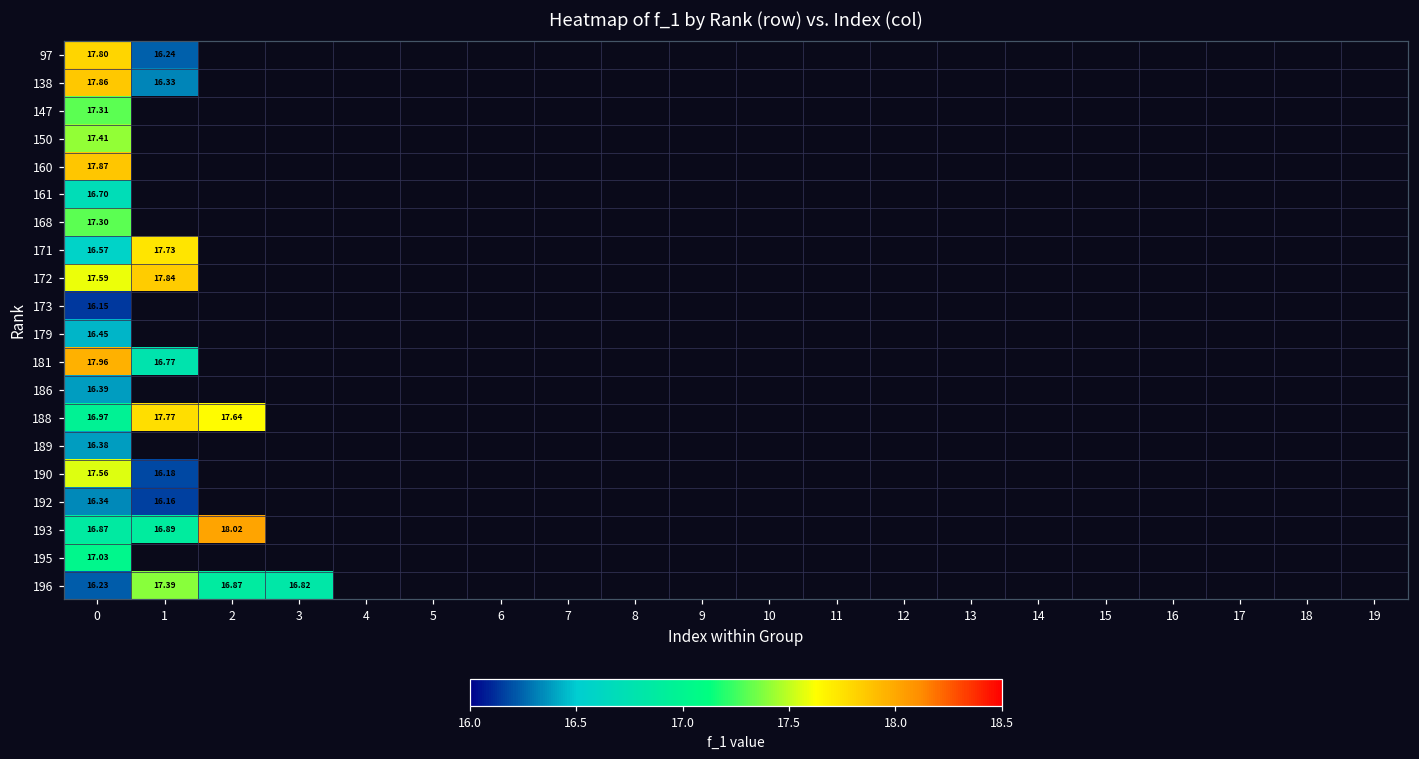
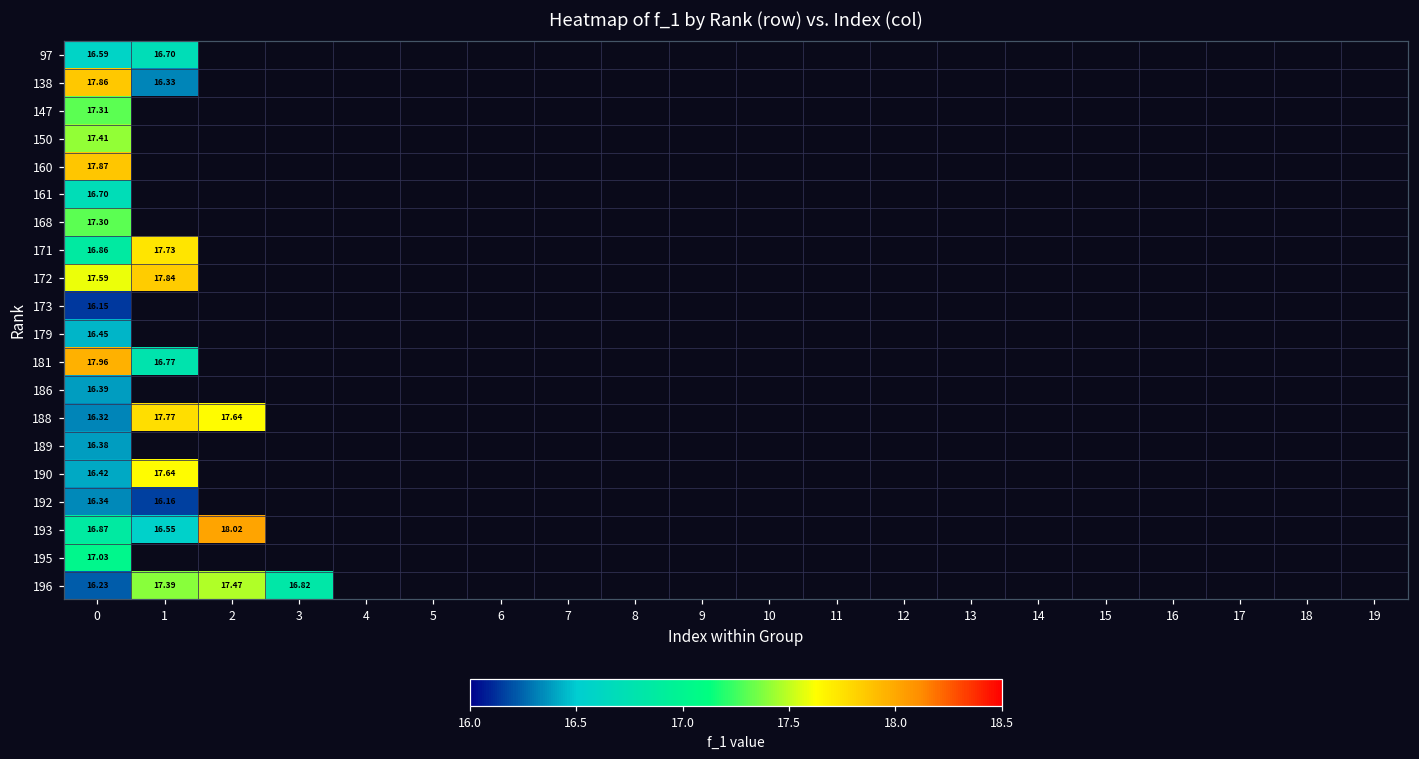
  {
    "97": {
-     "0": 17.80,
-     "1": 16.24
+     "0": 16.59,
+     "1": 16.70
    },
    "138": {
      "0": 17.86,
      "1": 16.33
    },
    "147": {
      "0": 17.31
    },
    "150": {
      "0": 17.41
    },
    "160": {
      "0": 17.87
    },
    "161": {
      "0": 16.70
    },
    "168": {
      "0": 17.30
    },
    "171": {
-     "0": 16.57,
+     "0": 16.86,
      "1": 17.73
    },
    "172": {
      "0": 17.59,
      "1": 17.84
    },
    "173": {
      "0": 16.15
    },
    "179": {
      "0": 16.45
    },
    "181": {
      "0": 17.96,
      "1": 16.77
    },
    "186": {
      "0": 16.39
    },
    "188": {
-     "0": 16.97,
+     "0": 16.32,
      "1": 17.77,
      "2": 17.64
    },
    "189": {
      "0": 16.38
    },
    "190": {
-     "0": 17.56,
-     "1": 16.18
+     "0": 16.42,
+     "1": 17.64
    },
    "192": {
      "0": 16.34,
      "1": 16.16
    },
    "193": {
      "0": 16.87,
-     "1": 16.89,
+     "1": 16.55,
      "2": 18.02
    },
    "195": {
      "0": 17.03
    },
    "196": {
      "0": 16.23,
      "1": 17.39,
-     "2": 16.87,
+     "2": 17.47,
      "3": 16.82
    }
  }
